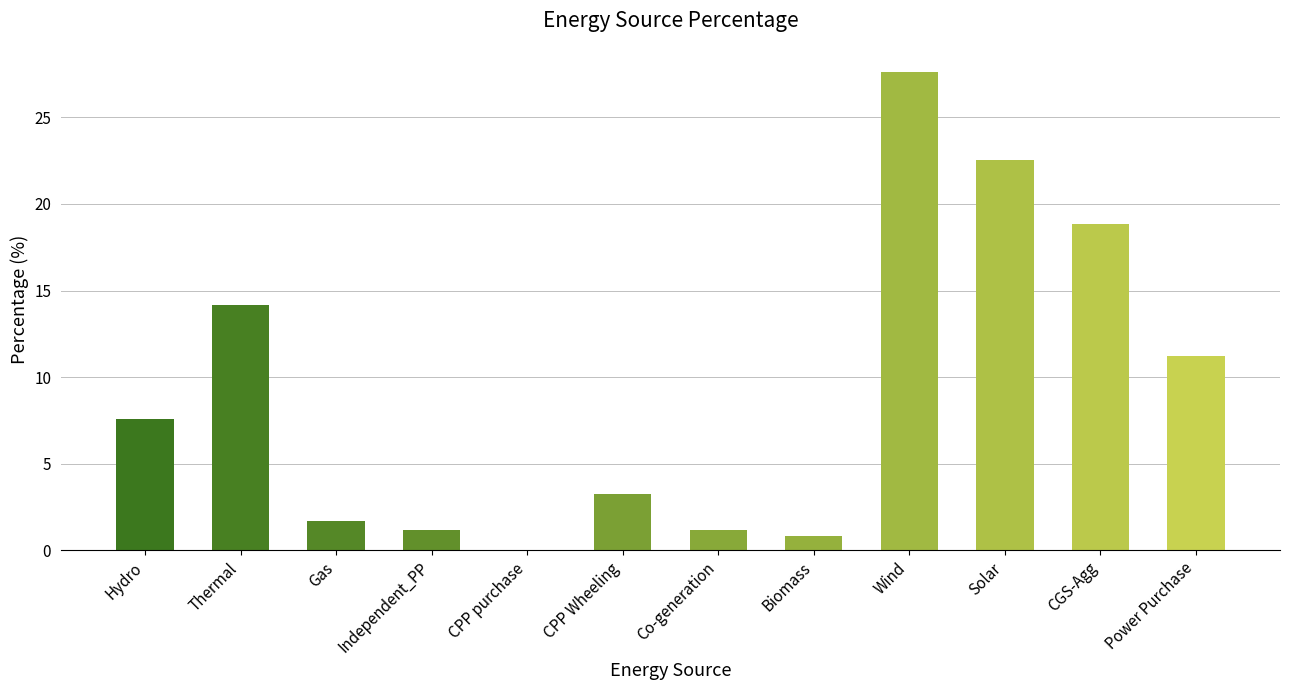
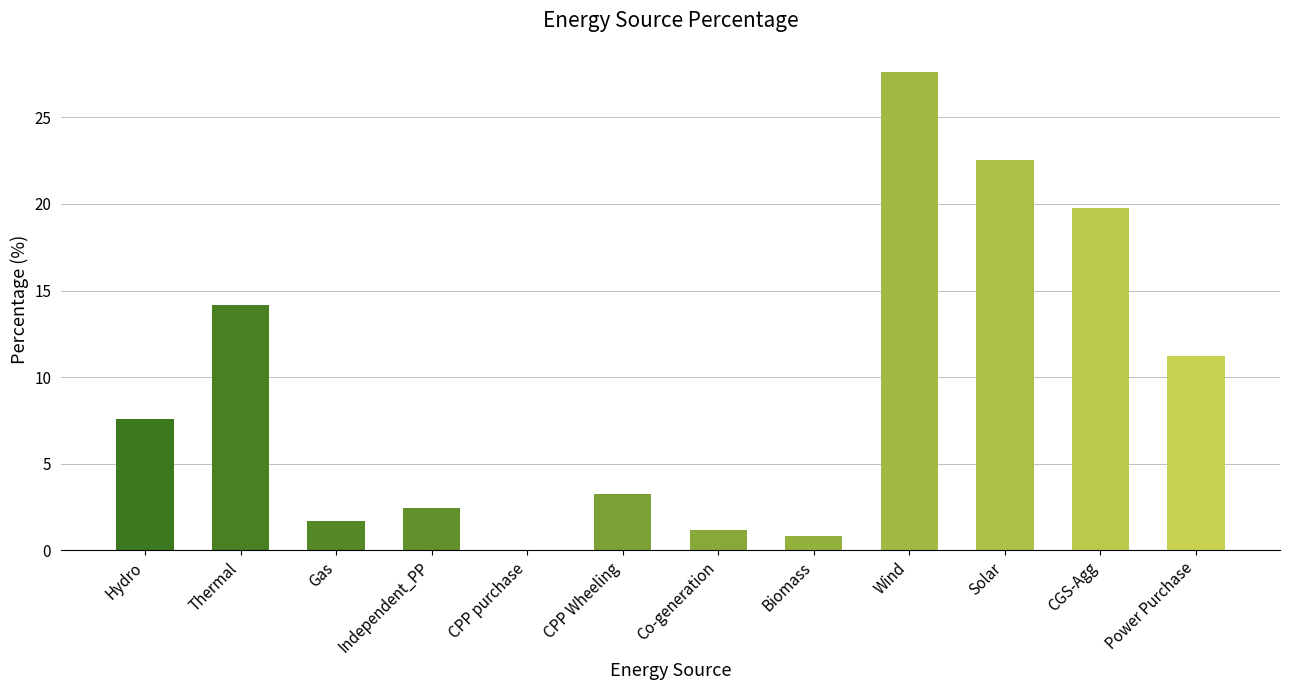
  {
    "Hydro": 7.6,
    "Thermal": 14.2,
    "Gas": 1.7,
-   "Independent_PP": 1.2,
+   "Independent_PP": 2.4,
    "CPP purchase": 0.0,
    "CPP Wheeling": 3.2,
    "Co-generation": 1.2,
    "Biomass": 0.8,
    "Wind": 27.6,
    "Solar": 22.6,
-   "CGS-Agg": 18.9,
+   "CGS-Agg": 19.7,
    "Power Purchase": 11.2
  }
